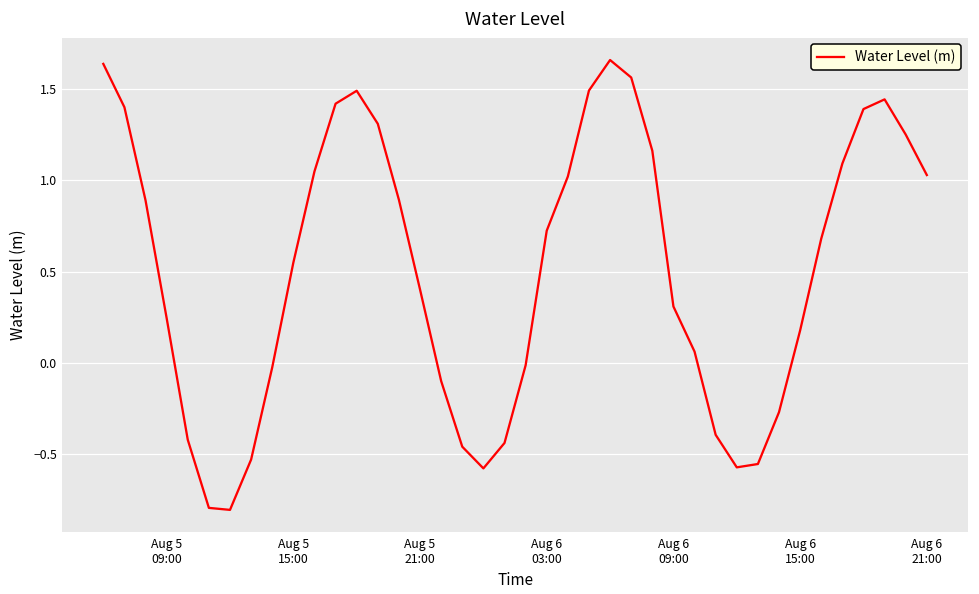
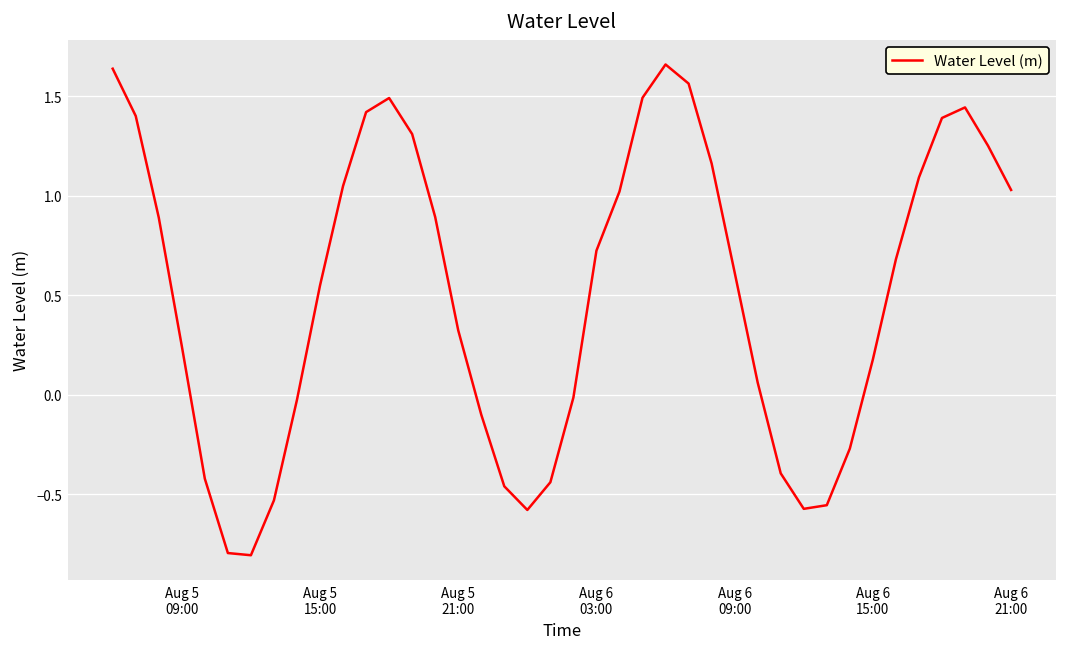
  {
    "Aug 5 09:00": 0.24,
    "Aug 5 15:00": 0.55,
-   "Aug 5 21:00": 0.40,
+   "Aug 5 21:00": 0.32,
    "Aug 6 03:00": 0.72,
-   "Aug 6 09:00": 0.31,
+   "Aug 6 09:00": 0.61,
    "Aug 6 15:00": 0.18,
    "Aug 6 21:00": 1.03
  }
